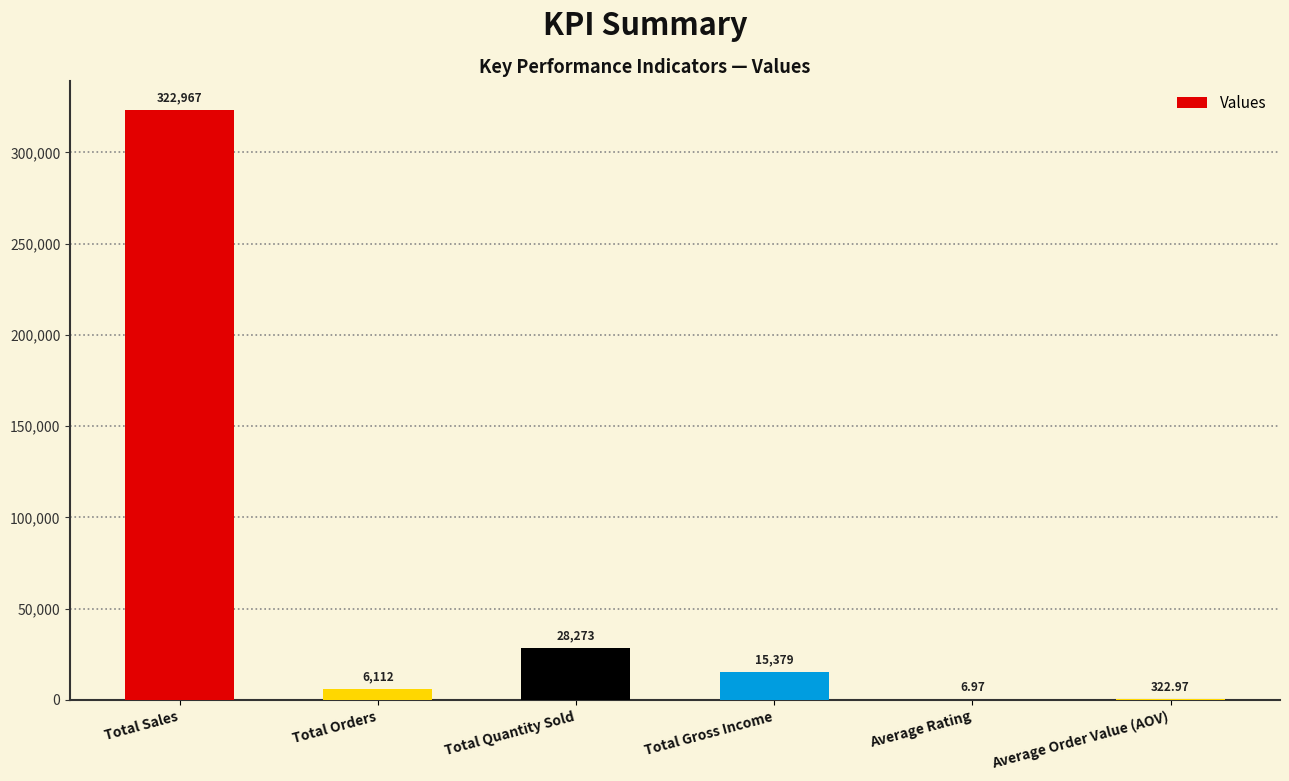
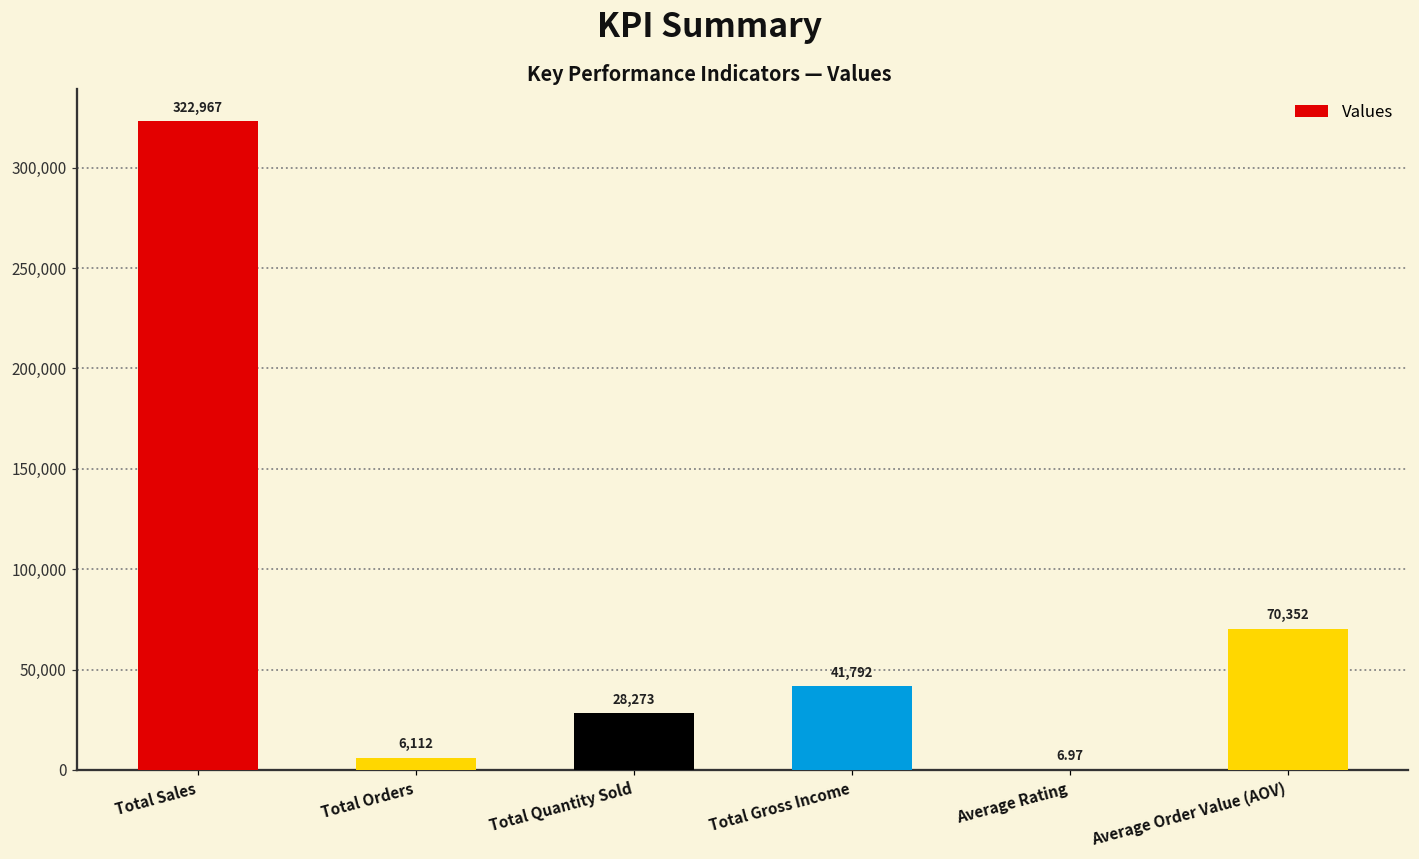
  {
    "Total Sales": "322,967",
    "Total Orders": "6,112",
    "Total Quantity Sold": "28,273",
-   "Total Gross Income": "15,379",
+   "Total Gross Income": "41,792",
    "Average Rating": "6.97",
-   "Average Order Value (AOV)": "322.97"
+   "Average Order Value (AOV)": "70,352"
  }
